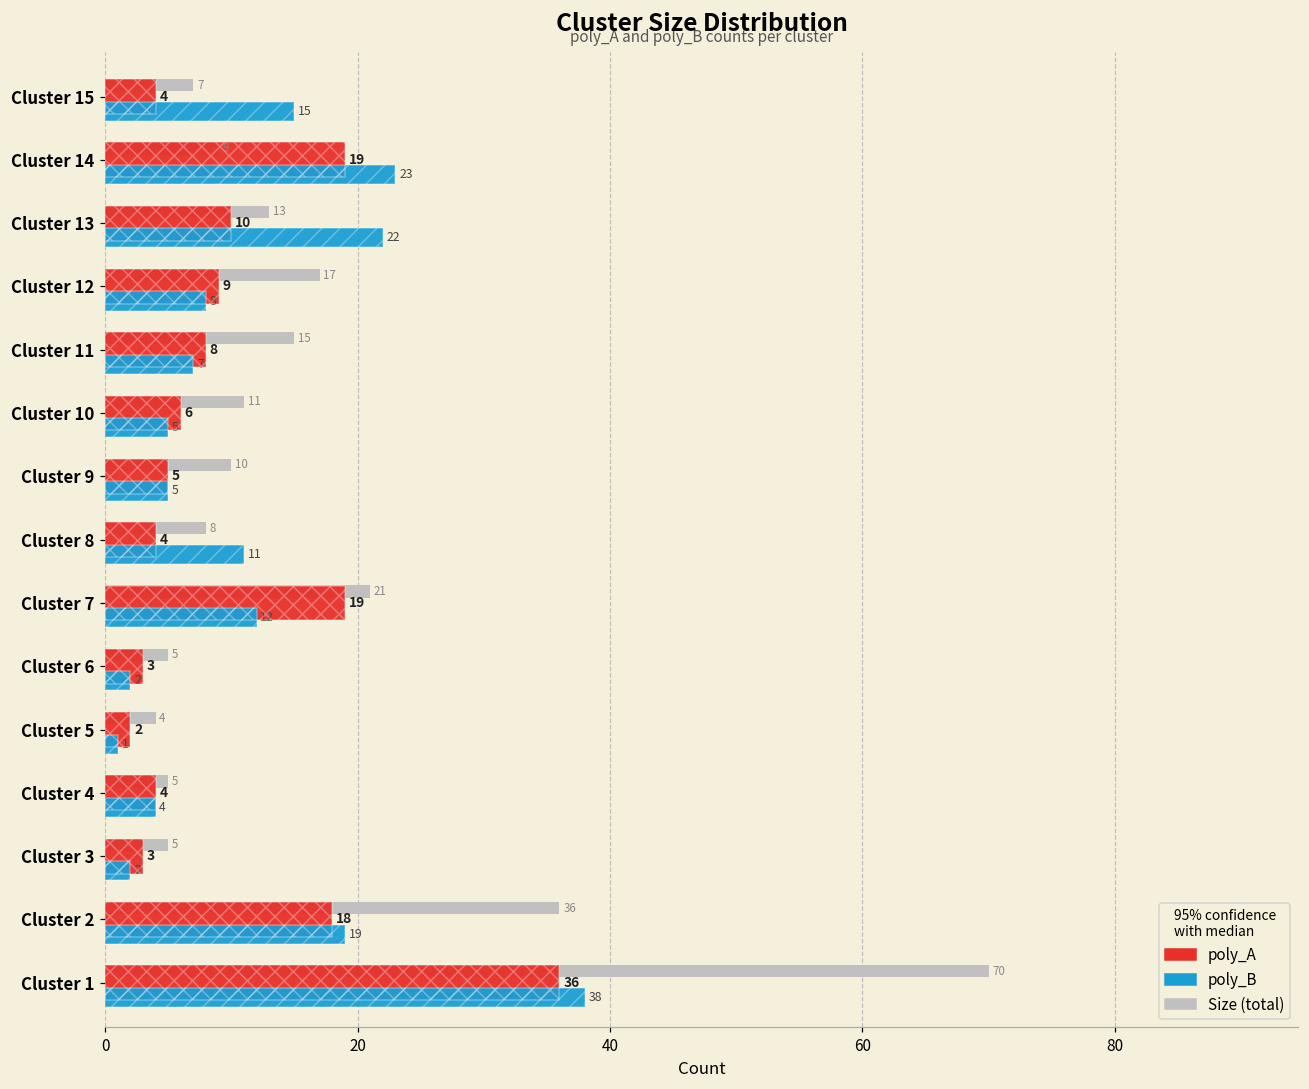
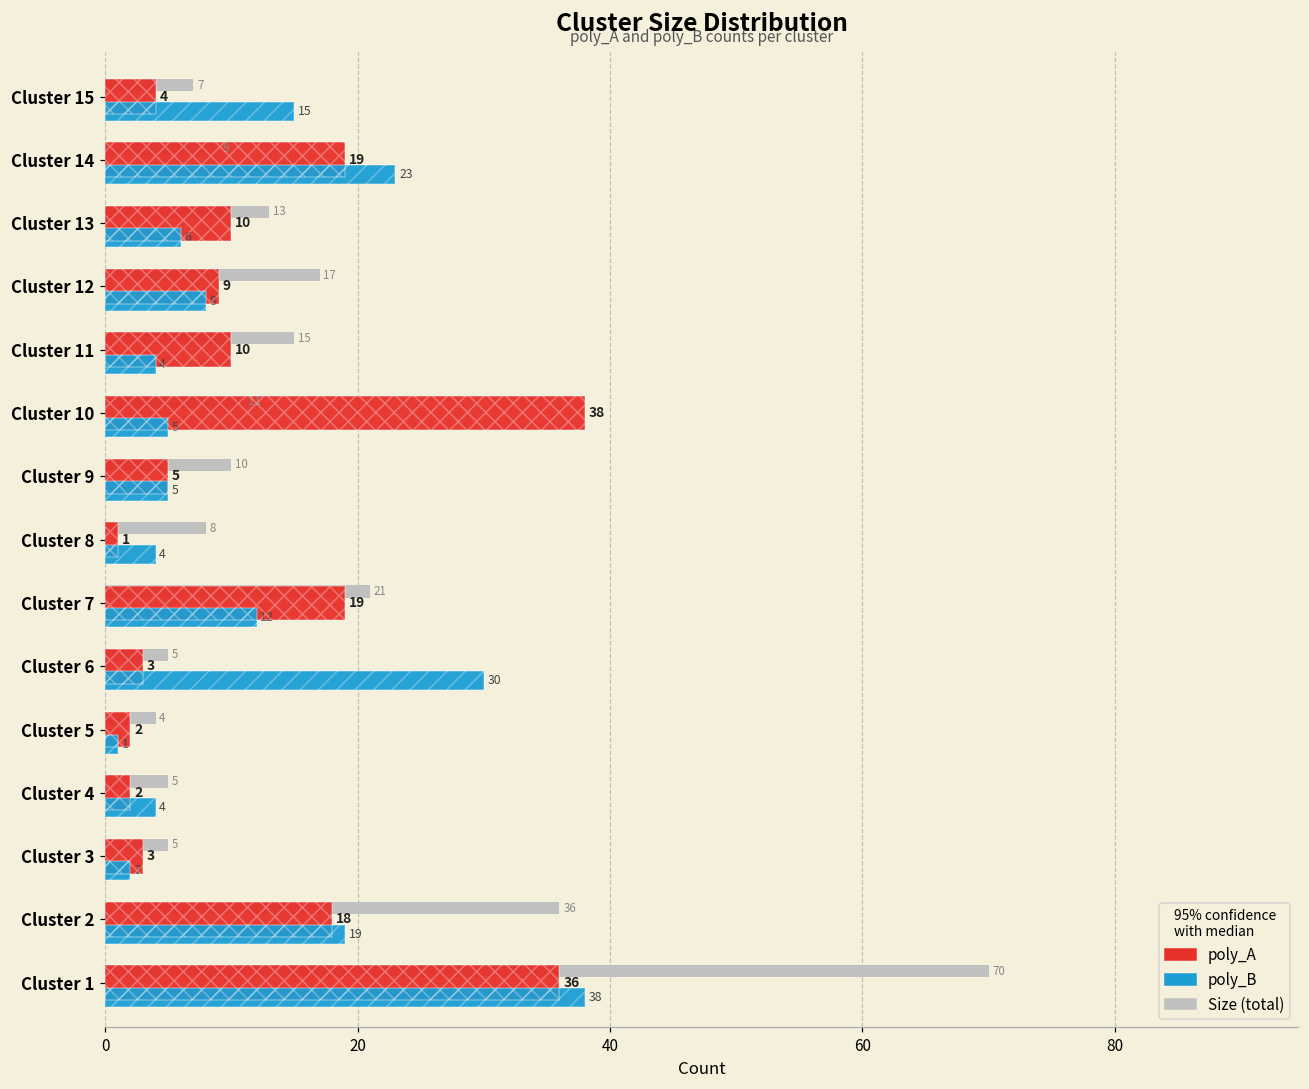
  {
    "poly_A": {
      "Cluster 15": 4,
      "Cluster 14": 19,
      "Cluster 13": 10,
      "Cluster 12": 9,
-     "Cluster 11": 8,
-     "Cluster 10": 6,
+     "Cluster 11": 10,
+     "Cluster 10": 38,
      "Cluster 9": 5,
-     "Cluster 8": 4,
+     "Cluster 8": 1,
      "Cluster 7": 19,
      "Cluster 6": 3,
      "Cluster 5": 2,
-     "Cluster 4": 4,
+     "Cluster 4": 2,
      "Cluster 3": 3,
      "Cluster 2": 18,
      "Cluster 1": 36
    },
    "poly_B": {
      "Cluster 15": 15,
      "Cluster 14": 23,
-     "Cluster 13": 22,
-     "Cluster 11": 7,
+     "Cluster 13": 6,
+     "Cluster 11": 4,
      "Cluster 9": 5,
-     "Cluster 8": 11,
-     "Cluster 6": 2,
+     "Cluster 8": 4,
+     "Cluster 6": 30,
      "Cluster 4": 4,
      "Cluster 2": 19,
      "Cluster 1": 38
    }
  }
